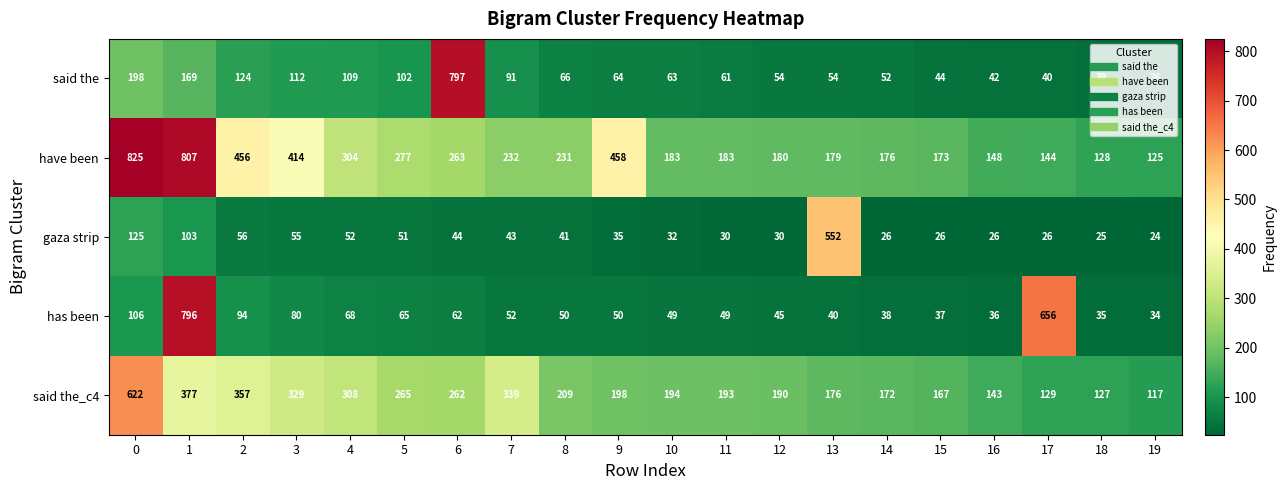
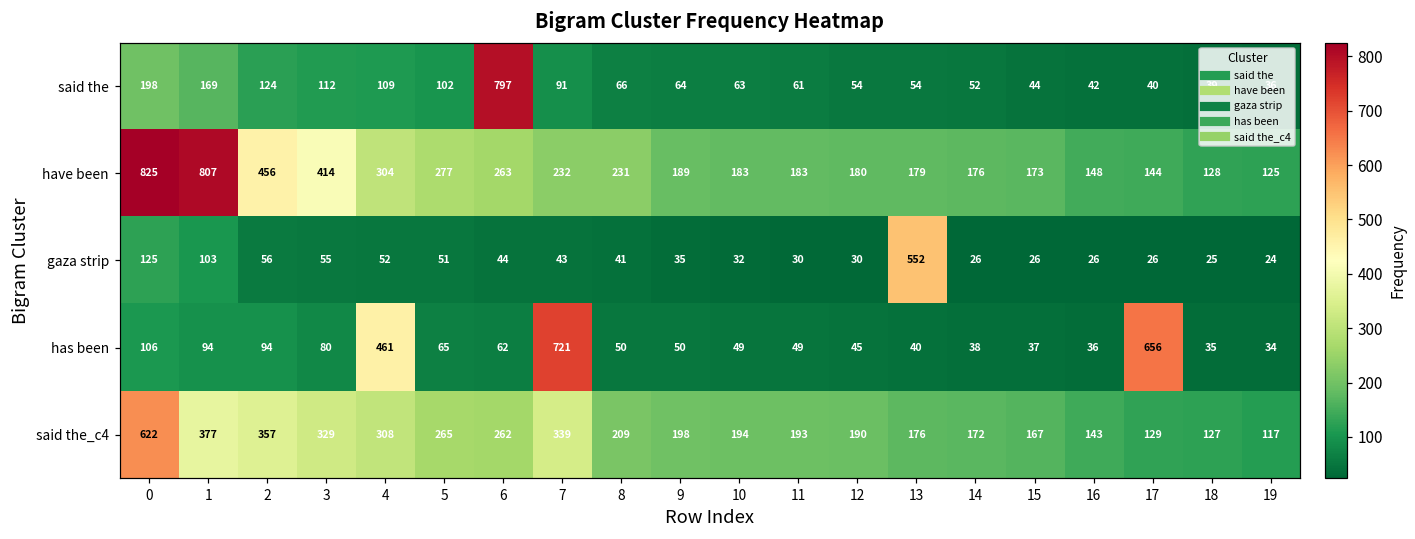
  {
    "said the": {
      "0": 198,
      "1": 169,
      "2": 124,
      "3": 112,
      "4": 109,
      "5": 102,
      "6": 797,
      "7": 91,
      "8": 66,
      "9": 64,
      "10": 63,
      "11": 61,
      "12": 54,
      "13": 54,
      "14": 52,
      "15": 44,
      "16": 42,
      "17": 40
    },
    "have been": {
      "0": 825,
      "1": 807,
      "2": 456,
      "3": 414,
      "4": 304,
      "5": 277,
      "6": 263,
      "7": 232,
      "8": 231,
-     "9": 458,
+     "9": 189,
      "10": 183,
      "11": 183,
      "12": 180,
      "13": 179,
      "14": 176,
      "15": 173,
      "16": 148,
      "17": 144,
      "18": 128,
      "19": 125
    },
    "gaza strip": {
      "0": 125,
      "1": 103,
      "2": 56,
      "3": 55,
      "4": 52,
      "5": 51,
      "6": 44,
      "7": 43,
      "8": 41,
      "9": 35,
      "10": 32,
      "11": 30,
      "12": 30,
      "13": 552,
      "14": 26,
      "15": 26,
      "16": 26,
      "17": 26,
      "18": 25,
      "19": 24
    },
    "has been": {
      "0": 106,
-     "1": 796,
+     "1": 94,
      "2": 94,
      "3": 80,
-     "4": 68,
+     "4": 461,
      "5": 65,
      "6": 62,
-     "7": 52,
+     "7": 721,
      "8": 50,
      "9": 50,
      "10": 49,
      "11": 49,
      "12": 45,
      "13": 40,
      "14": 38,
      "15": 37,
      "16": 36,
      "17": 656,
      "18": 35,
      "19": 34
    },
    "said the_c4": {
      "0": 622,
      "1": 377,
      "2": 357,
      "3": 329,
      "4": 308,
      "5": 265,
      "6": 262,
      "7": 339,
      "8": 209,
      "9": 198,
      "10": 194,
      "11": 193,
      "12": 190,
      "13": 176,
      "14": 172,
      "15": 167,
      "16": 143,
      "17": 129,
      "18": 127,
      "19": 117
    }
  }
